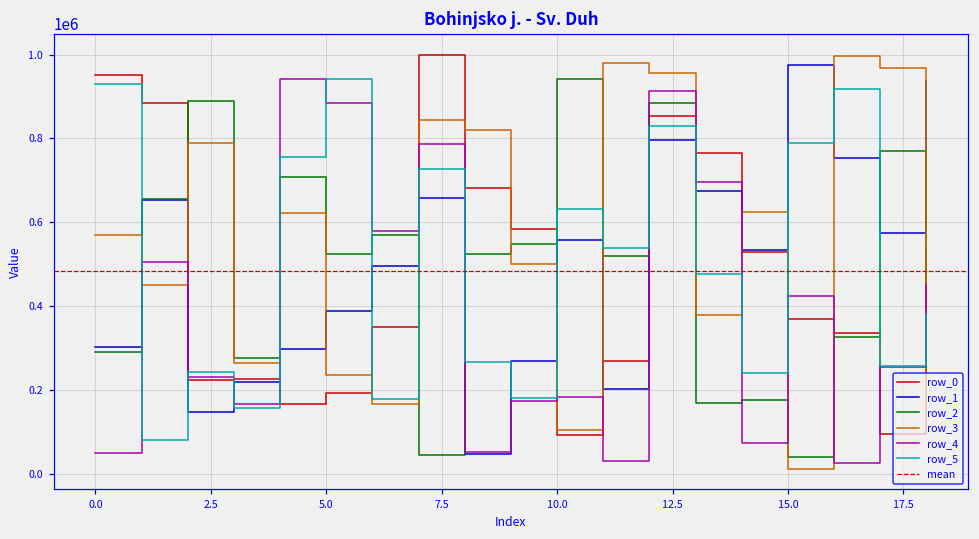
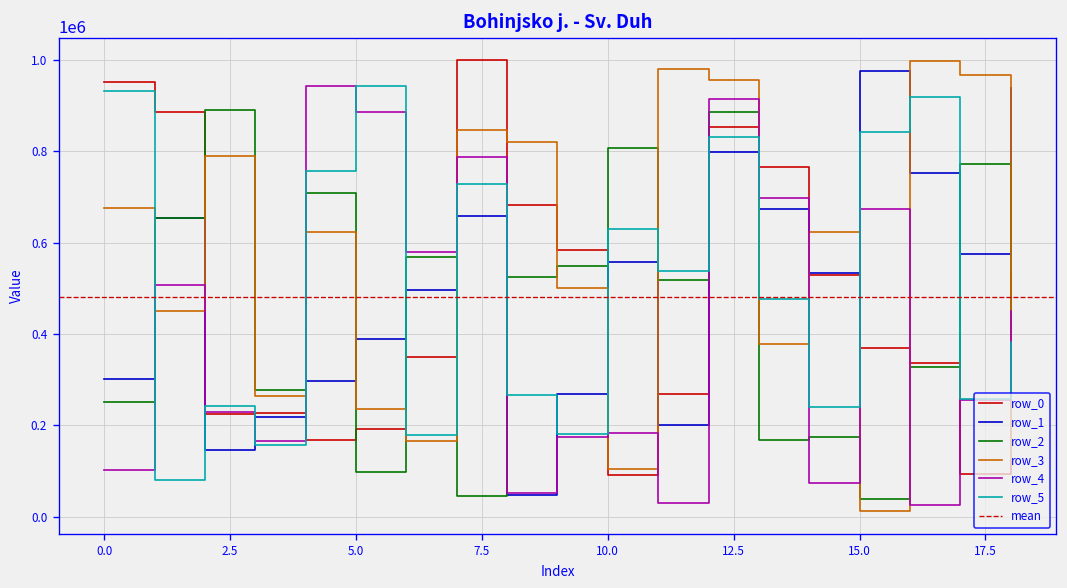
  {
    "row_0": {
      "0.0": 950000,
      "5.0": 190000,
      "10.0": 90000,
      "15.0": 370000
    },
    "row_1": {
      "0.0": 300000,
      "5.0": 390000,
      "10.0": 560000,
      "15.0": 980000
    },
    "row_2": {
-     "0.0": 290000,
-     "5.0": 530000,
-     "10.0": 940000,
+     "0.0": 250000,
+     "5.0": 100000,
+     "10.0": 810000,
      "15.0": 40000
    },
    "row_3": {
-     "0.0": 570000,
+     "0.0": 680000,
      "5.0": 240000,
      "10.0": 100000,
      "15.0": 10000
    },
    "row_4": {
-     "0.0": 50000,
+     "0.0": 100000,
      "5.0": 880000,
      "10.0": 180000,
-     "15.0": 420000
+     "15.0": 670000
    },
    "row_5": {
      "0.0": 930000,
      "5.0": 940000,
      "10.0": 630000,
-     "15.0": 790000
+     "15.0": 840000
    }
  }
